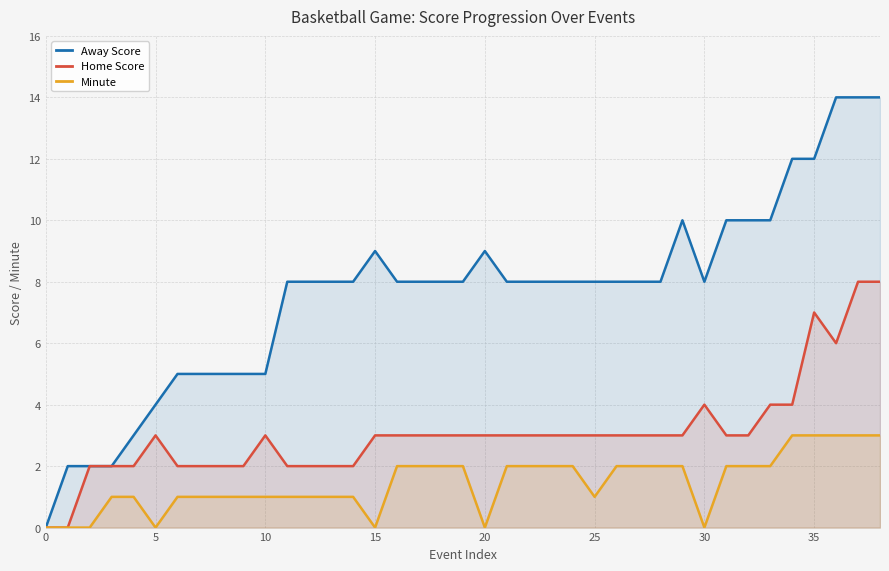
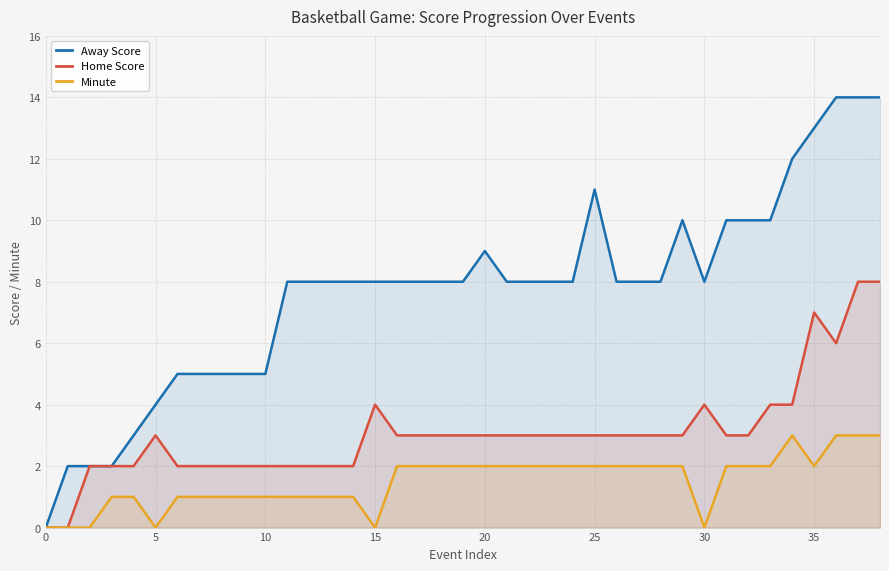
  {
    "Away Score": {
      "5": 4,
      "10": 5,
-     "15": 9,
+     "15": 8,
      "20": 9,
-     "25": 8,
+     "25": 11,
      "30": 8,
-     "35": 12
+     "35": 13
    },
    "Home Score": {
      "5": 3,
-     "10": 3,
-     "15": 3,
+     "10": 2,
+     "15": 4,
      "20": 3,
      "25": 3,
      "30": 4,
      "35": 7
    },
    "Minute": {
      "5": 0,
      "10": 1,
      "15": 0,
-     "20": 0,
-     "25": 1,
+     "20": 2,
+     "25": 2,
      "30": 0,
-     "35": 3
+     "35": 2
    }
  }
